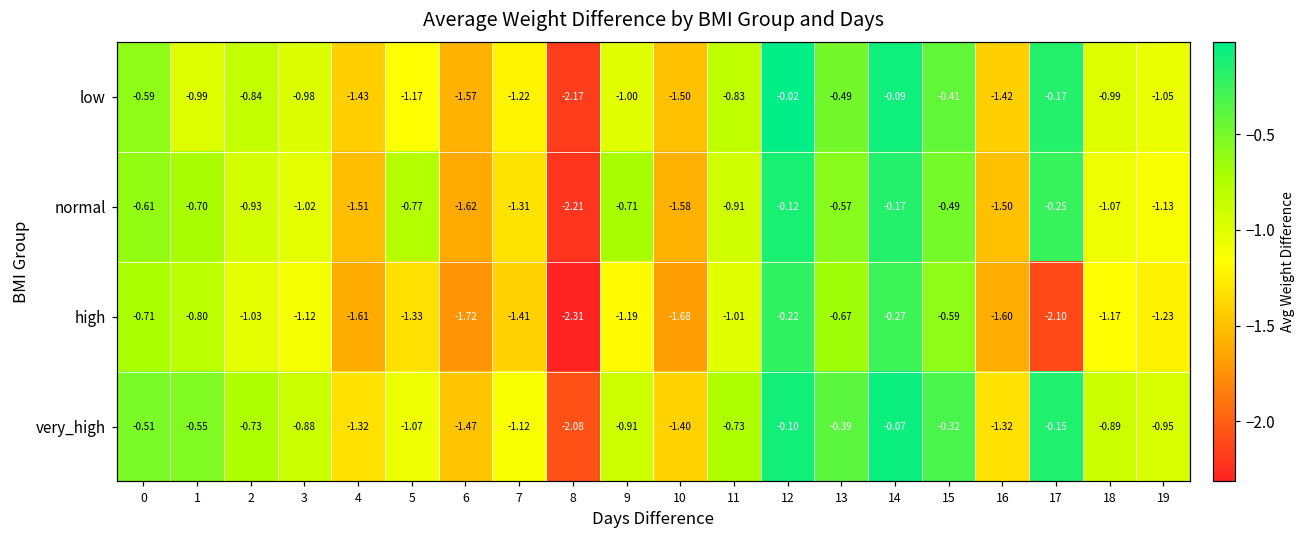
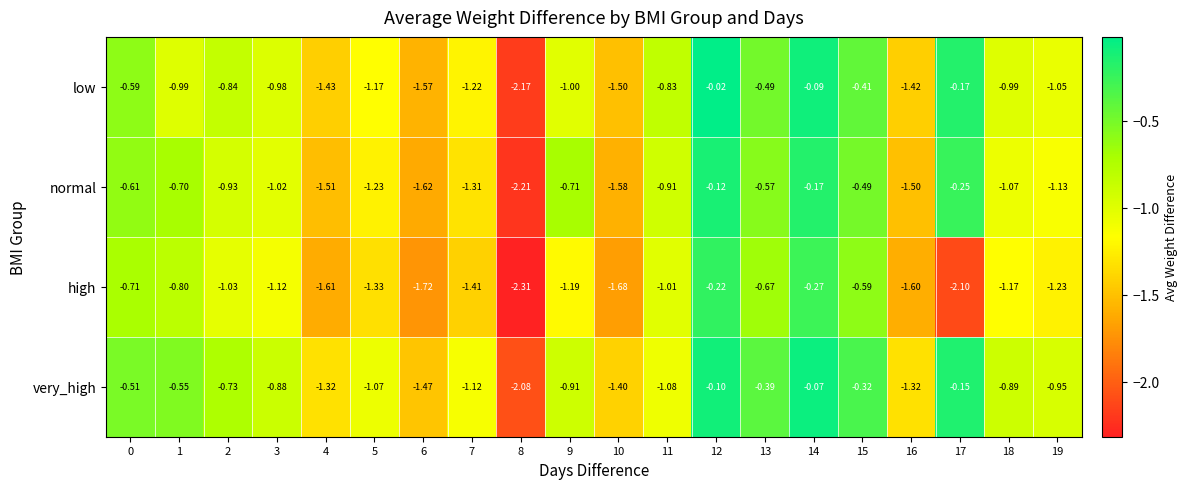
  {
    "low": {
      "0": -0.59,
      "1": -0.99,
      "2": -0.84,
      "3": -0.98,
      "4": -1.43,
      "5": -1.17,
      "6": -1.57,
      "7": -1.22,
      "8": -2.17,
      "9": -1.00,
      "10": -1.50,
      "11": -0.83,
      "12": -0.02,
      "13": -0.49,
      "14": -0.09,
      "15": -0.41,
      "16": -1.42,
      "17": -0.17,
      "18": -0.99,
      "19": -1.05
    },
    "normal": {
      "0": -0.61,
      "1": -0.70,
      "2": -0.93,
      "3": -1.02,
      "4": -1.51,
-     "5": -0.77,
+     "5": -1.23,
      "6": -1.62,
      "7": -1.31,
      "8": -2.21,
      "9": -0.71,
      "10": -1.58,
      "11": -0.91,
      "12": -0.12,
      "13": -0.57,
      "14": -0.17,
      "15": -0.49,
      "16": -1.50,
      "17": -0.25,
      "18": -1.07,
      "19": -1.13
    },
    "high": {
      "0": -0.71,
      "1": -0.80,
      "2": -1.03,
      "3": -1.12,
      "4": -1.61,
      "5": -1.33,
      "6": -1.72,
      "7": -1.41,
      "8": -2.31,
      "9": -1.19,
      "10": -1.68,
      "11": -1.01,
      "12": -0.22,
      "13": -0.67,
      "14": -0.27,
      "15": -0.59,
      "16": -1.60,
      "17": -2.10,
      "18": -1.17,
      "19": -1.23
    },
    "very_high": {
      "0": -0.51,
      "1": -0.55,
      "2": -0.73,
      "3": -0.88,
      "4": -1.32,
      "5": -1.07,
      "6": -1.47,
      "7": -1.12,
      "8": -2.08,
      "9": -0.91,
      "10": -1.40,
-     "11": -0.73,
+     "11": -1.08,
      "12": -0.10,
      "13": -0.39,
      "14": -0.07,
      "15": -0.32,
      "16": -1.32,
      "17": -0.15,
      "18": -0.89,
      "19": -0.95
    }
  }
